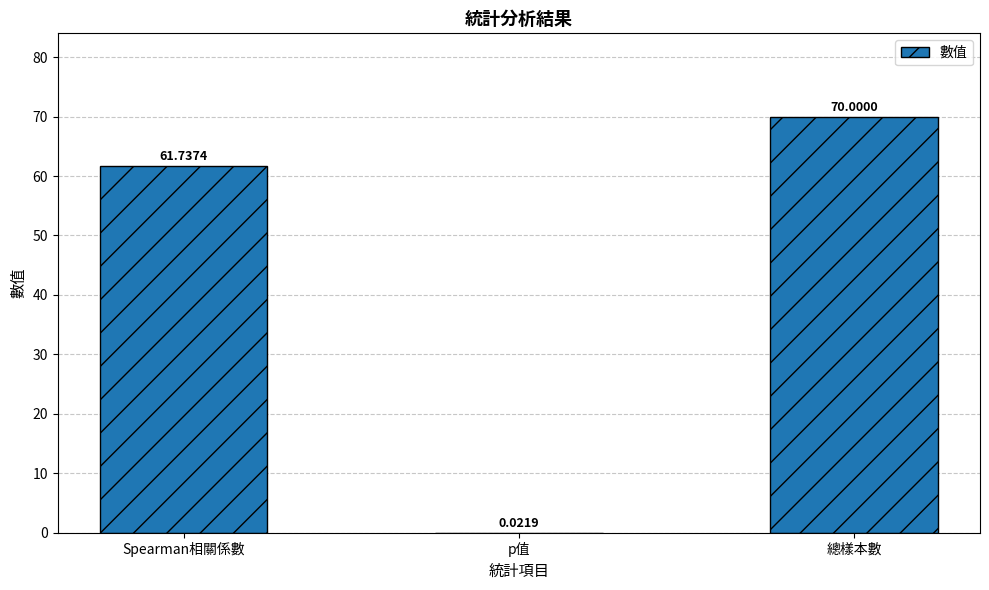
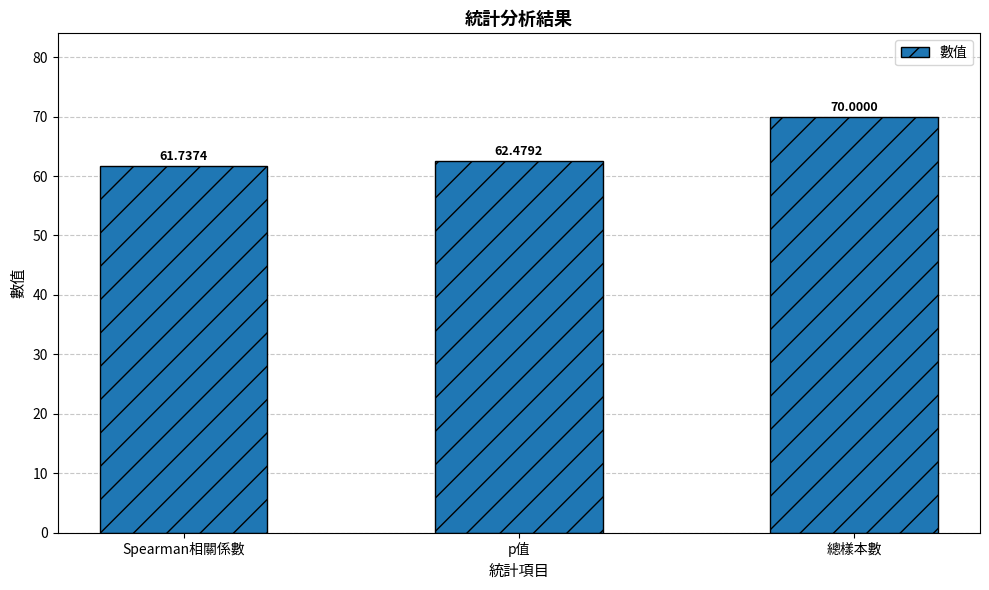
  {
    "Spearman相關係數": 61.7374,
-   "p值": 0.0219,
+   "p值": 62.4792,
    "總樣本數": 70.0000
  }
